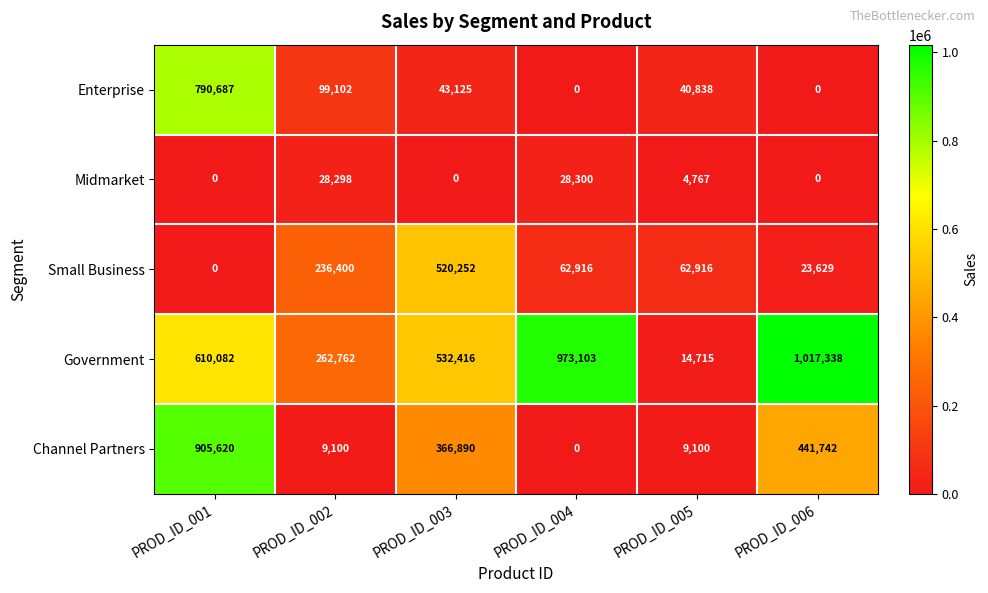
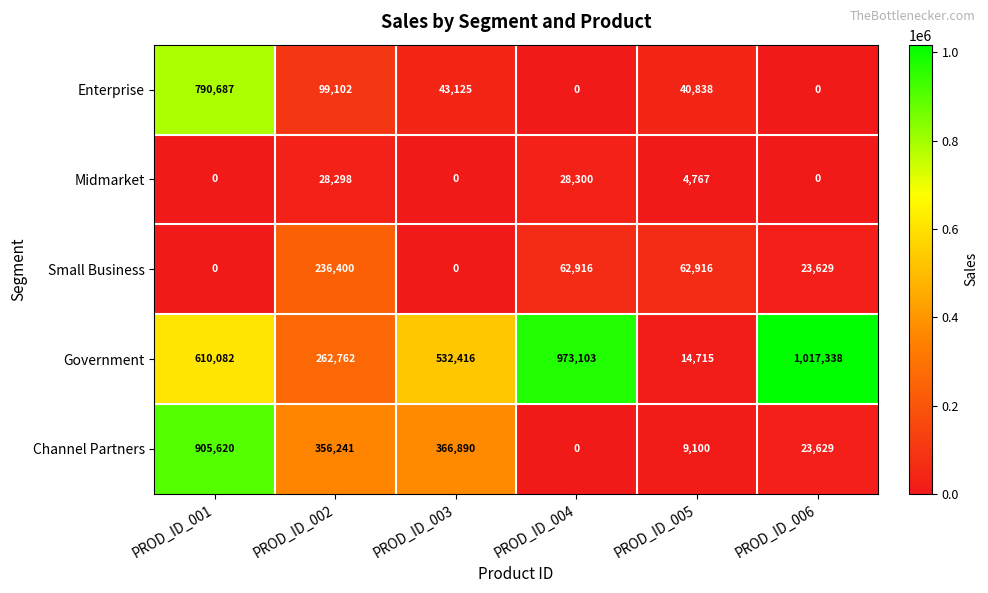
  {
    "Enterprise": {
      "PROD_ID_001": "790,687",
      "PROD_ID_002": "99,102",
      "PROD_ID_003": "43,125",
      "PROD_ID_004": "0",
      "PROD_ID_005": "40,838",
      "PROD_ID_006": "0"
    },
    "Midmarket": {
      "PROD_ID_001": "0",
      "PROD_ID_002": "28,298",
      "PROD_ID_003": "0",
      "PROD_ID_004": "28,300",
      "PROD_ID_005": "4,767",
      "PROD_ID_006": "0"
    },
    "Small Business": {
      "PROD_ID_001": "0",
      "PROD_ID_002": "236,400",
-     "PROD_ID_003": "520,252",
+     "PROD_ID_003": "0",
      "PROD_ID_004": "62,916",
      "PROD_ID_005": "62,916",
      "PROD_ID_006": "23,629"
    },
    "Government": {
      "PROD_ID_001": "610,082",
      "PROD_ID_002": "262,762",
      "PROD_ID_003": "532,416",
      "PROD_ID_004": "973,103",
      "PROD_ID_005": "14,715",
      "PROD_ID_006": "1,017,338"
    },
    "Channel Partners": {
      "PROD_ID_001": "905,620",
-     "PROD_ID_002": "9,100",
+     "PROD_ID_002": "356,241",
      "PROD_ID_003": "366,890",
      "PROD_ID_004": "0",
      "PROD_ID_005": "9,100",
-     "PROD_ID_006": "441,742"
+     "PROD_ID_006": "23,629"
    }
  }
